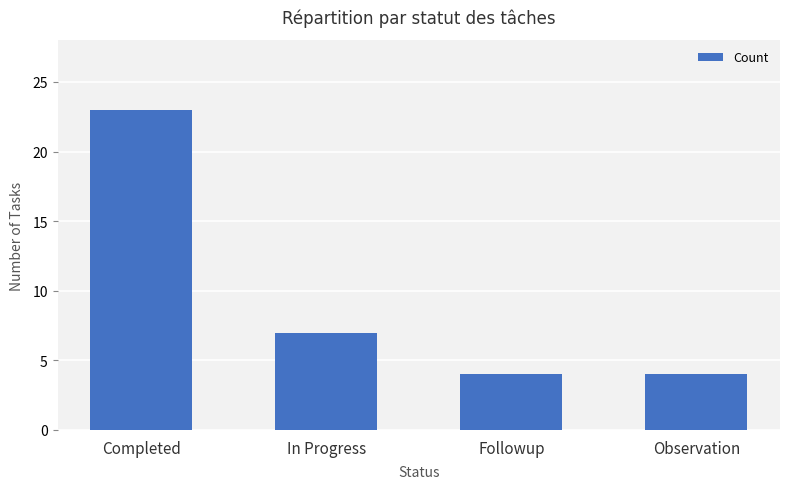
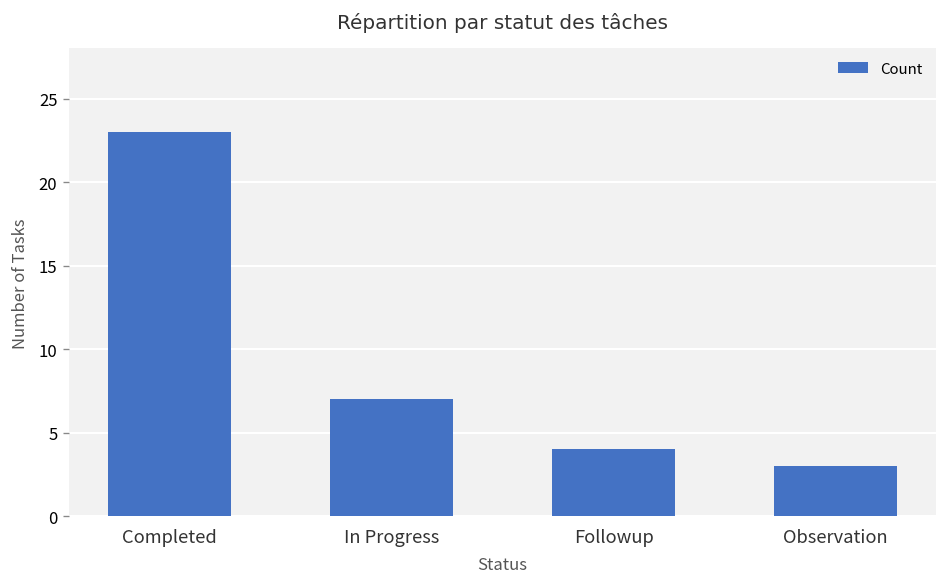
  {
    "Completed": 23,
    "In Progress": 7,
    "Followup": 4,
-   "Observation": 4
+   "Observation": 3
  }
